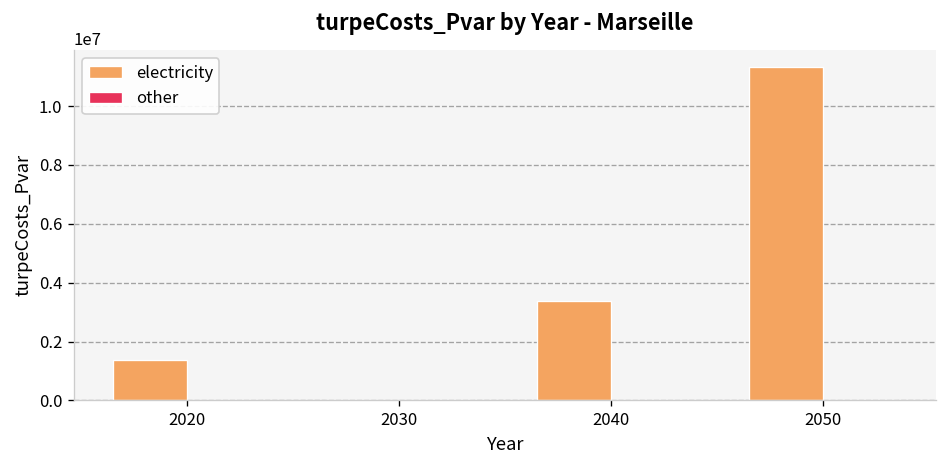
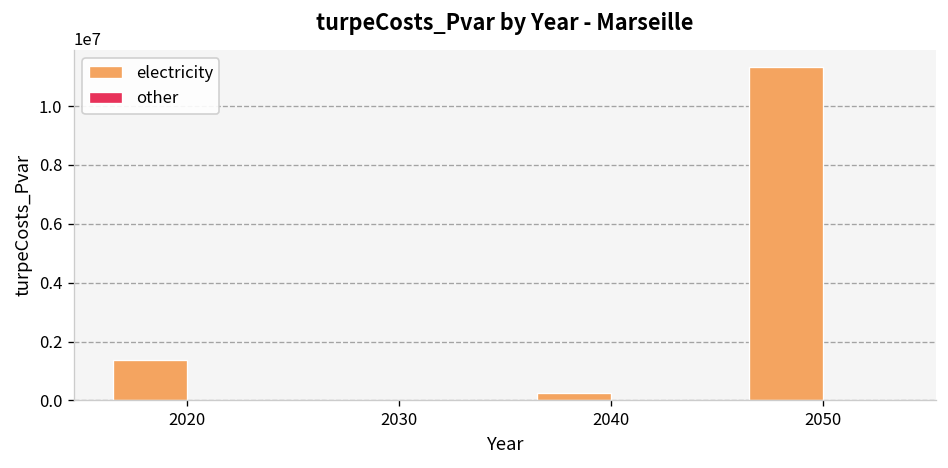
  {
    "electricity": {
      "2020": 1400000,
      "2030": 0,
-     "2040": 3400000,
+     "2040": 300000,
      "2050": 11300000
    },
    "other": {
      "2020": 0,
      "2030": 0,
      "2040": 0,
      "2050": 0
    }
  }
